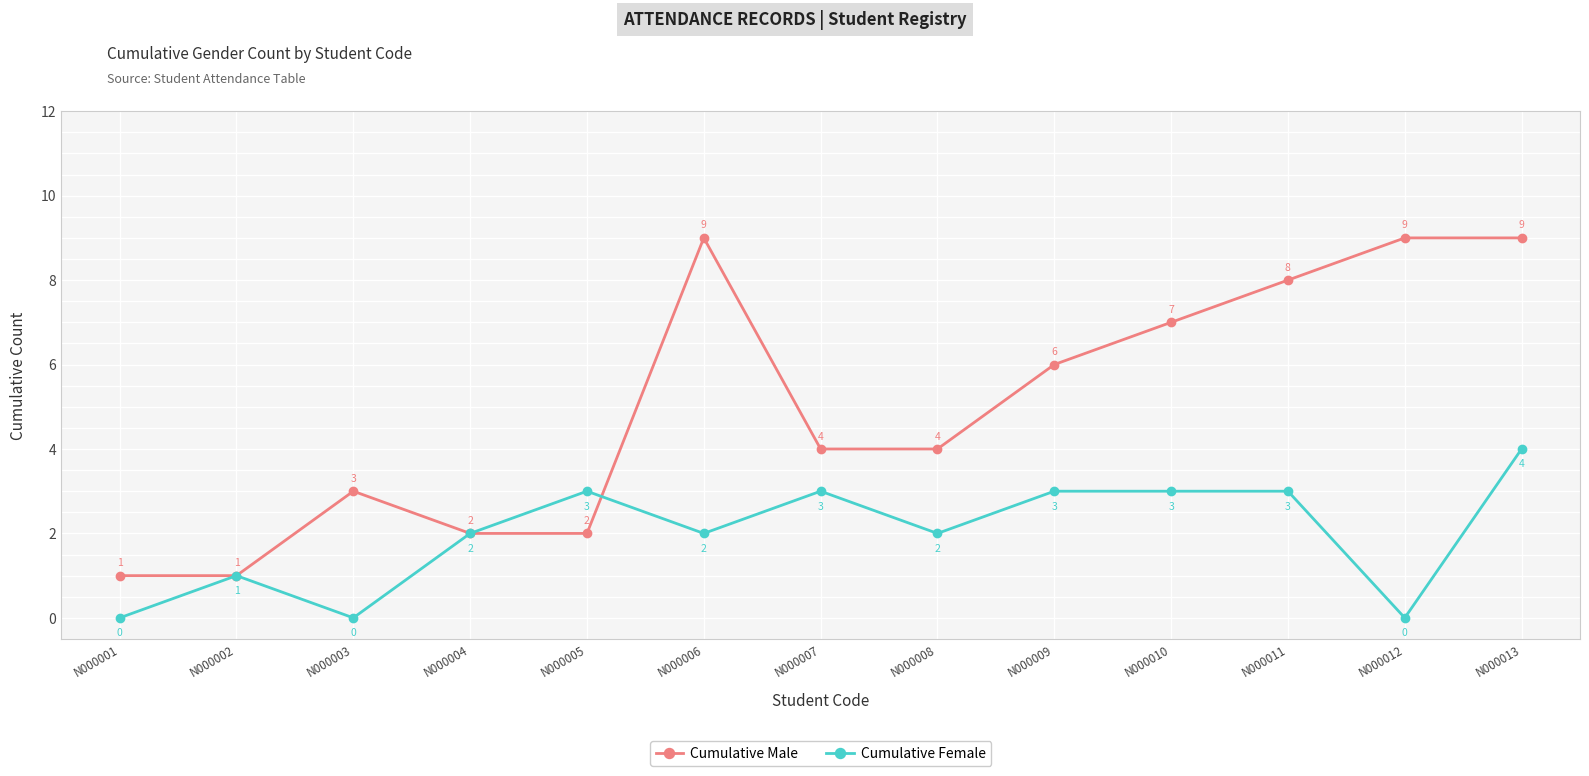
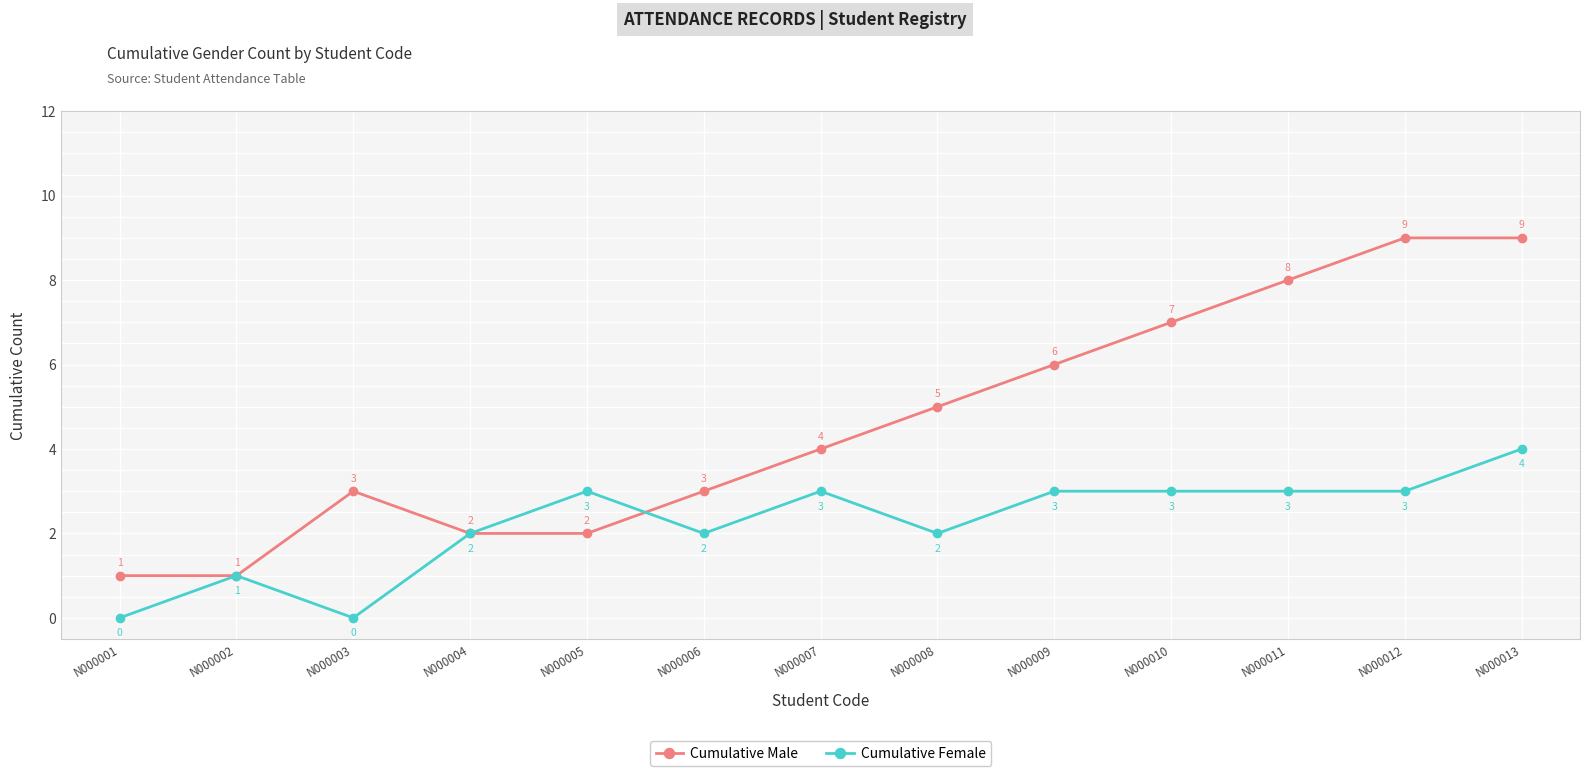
  {
    "Cumulative Male": {
      "N000001": 1,
      "N000003": 3,
      "N000005": 2,
-     "N000006": 9,
+     "N000006": 3,
      "N000007": 4,
-     "N000008": 4,
+     "N000008": 5,
      "N000009": 6,
      "N000010": 7,
      "N000011": 8,
      "N000012": 9,
      "N000013": 9
    },
    "Cumulative Female": {
      "N000001": 0,
      "N000003": 0,
      "N000005": 3,
      "N000006": 2,
      "N000007": 3,
      "N000008": 2,
      "N000009": 3,
      "N000010": 3,
      "N000011": 3,
-     "N000012": 0,
+     "N000012": 3,
      "N000013": 4
    }
  }
